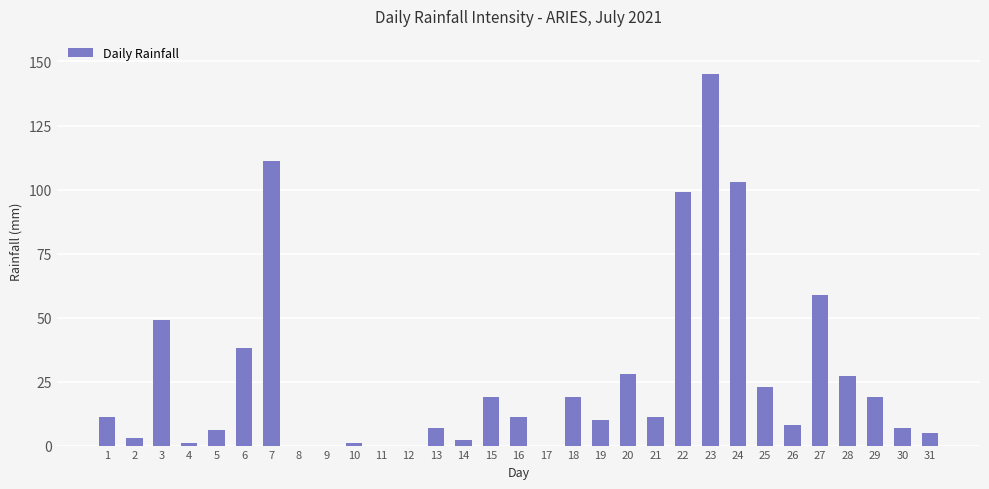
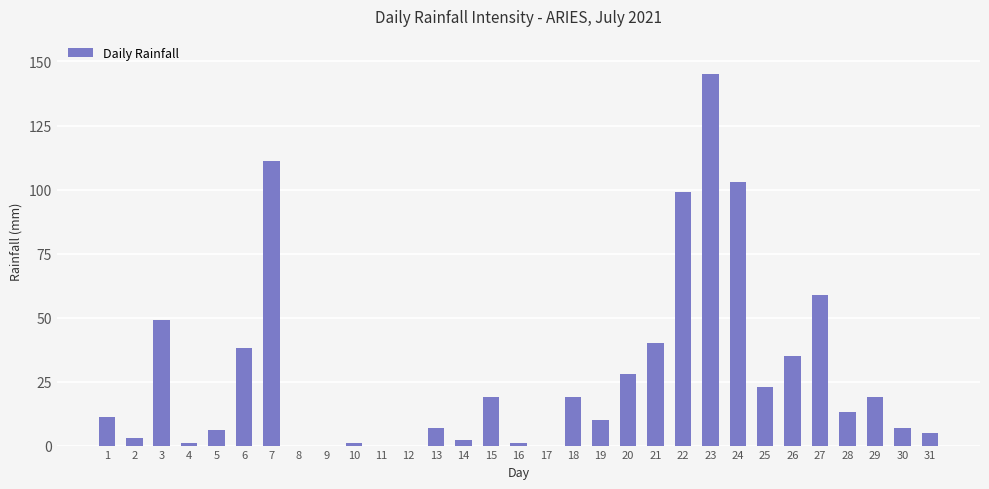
  {
    "1": 11,
    "2": 3,
    "3": 49,
    "4": 1,
    "5": 6,
    "6": 38,
    "7": 111,
    "8": 0,
    "9": 0,
    "10": 1,
    "11": 0,
    "12": 0,
    "13": 7,
    "14": 2,
    "15": 19,
-   "16": 11,
+   "16": 1,
    "17": 0,
    "18": 19,
    "19": 10,
    "20": 28,
-   "21": 11,
+   "21": 40,
    "22": 99,
    "23": 145,
    "24": 103,
    "25": 23,
-   "26": 8,
+   "26": 35,
    "27": 59,
-   "28": 27,
+   "28": 13,
    "29": 19,
    "30": 7,
    "31": 5
  }
